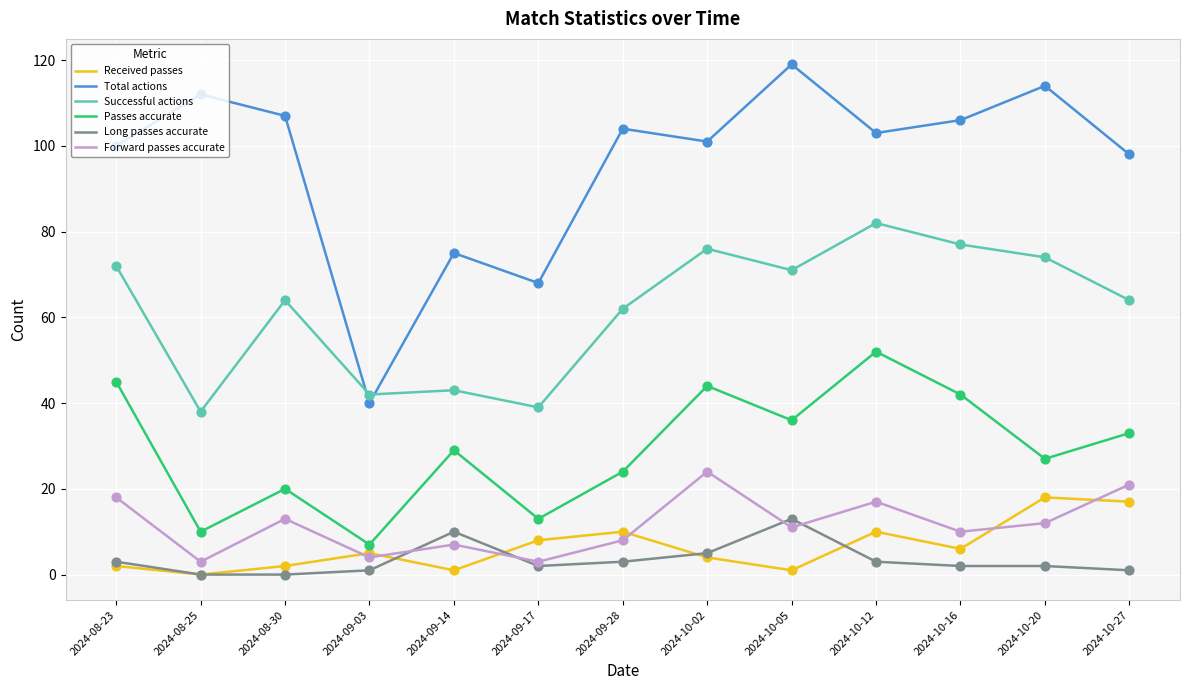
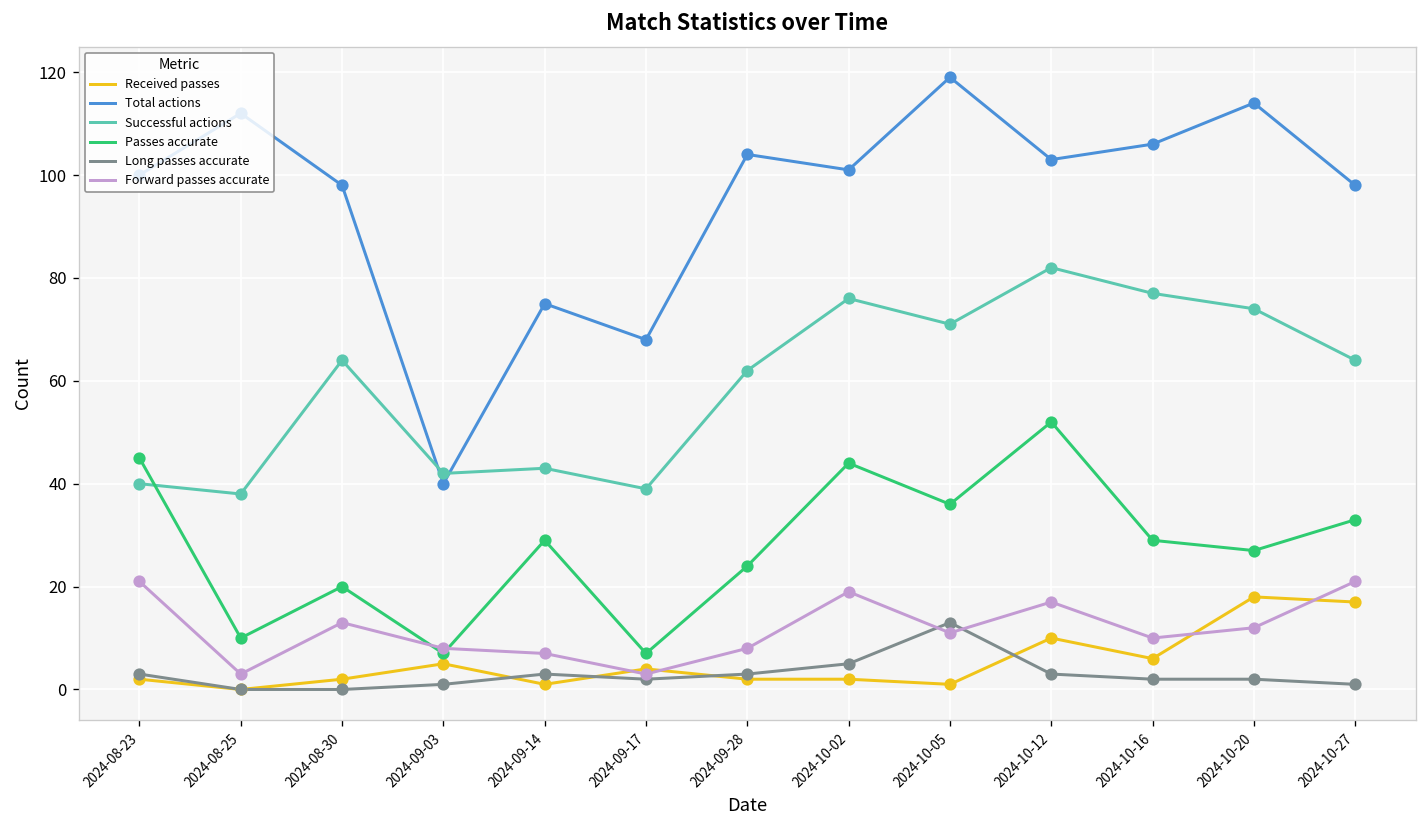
  {
    "Received passes": {
      "2024-08-23": 2,
      "2024-08-30": 2,
      "2024-09-03": 5,
      "2024-09-14": 1,
-     "2024-09-17": 8,
-     "2024-09-28": 10,
-     "2024-10-02": 4,
+     "2024-09-17": 4,
+     "2024-09-28": 2,
+     "2024-10-02": 2,
      "2024-10-05": 1,
      "2024-10-12": 10,
      "2024-10-16": 6,
      "2024-10-20": 18,
      "2024-10-27": 17
    },
    "Total actions": {
-     "2024-08-30": 107,
+     "2024-08-30": 98,
      "2024-09-03": 40,
      "2024-09-14": 75,
      "2024-09-17": 68,
      "2024-09-28": 104,
      "2024-10-02": 101,
      "2024-10-05": 119,
      "2024-10-12": 103,
      "2024-10-16": 106,
      "2024-10-20": 114,
      "2024-10-27": 98
    },
    "Successful actions": {
-     "2024-08-23": 72,
+     "2024-08-23": 40,
      "2024-08-25": 38,
      "2024-08-30": 64,
      "2024-09-03": 42,
      "2024-09-14": 43,
      "2024-09-17": 39,
      "2024-09-28": 62,
      "2024-10-02": 76,
      "2024-10-05": 71,
      "2024-10-12": 82,
      "2024-10-16": 77,
      "2024-10-20": 74,
      "2024-10-27": 64
    },
    "Passes accurate": {
      "2024-08-23": 45,
      "2024-08-25": 10,
      "2024-08-30": 20,
      "2024-09-03": 7,
      "2024-09-14": 29,
-     "2024-09-17": 13,
+     "2024-09-17": 7,
      "2024-09-28": 24,
      "2024-10-02": 44,
      "2024-10-05": 36,
      "2024-10-12": 52,
-     "2024-10-16": 42,
+     "2024-10-16": 29,
      "2024-10-20": 27,
      "2024-10-27": 33
    },
    "Long passes accurate": {
      "2024-08-23": 3,
      "2024-08-30": 0,
      "2024-09-03": 1,
-     "2024-09-14": 10,
+     "2024-09-14": 3,
      "2024-09-17": 2,
      "2024-09-28": 3,
      "2024-10-02": 5,
      "2024-10-05": 13,
      "2024-10-12": 3,
      "2024-10-16": 2,
      "2024-10-20": 2,
      "2024-10-27": 1
    },
    "Forward passes accurate": {
-     "2024-08-23": 18,
+     "2024-08-23": 21,
      "2024-08-25": 3,
      "2024-08-30": 13,
-     "2024-09-03": 4,
+     "2024-09-03": 8,
      "2024-09-14": 7,
      "2024-09-17": 3,
      "2024-09-28": 8,
-     "2024-10-02": 24,
+     "2024-10-02": 19,
      "2024-10-05": 11,
      "2024-10-12": 17,
      "2024-10-16": 10,
      "2024-10-20": 12,
      "2024-10-27": 21
    }
  }
